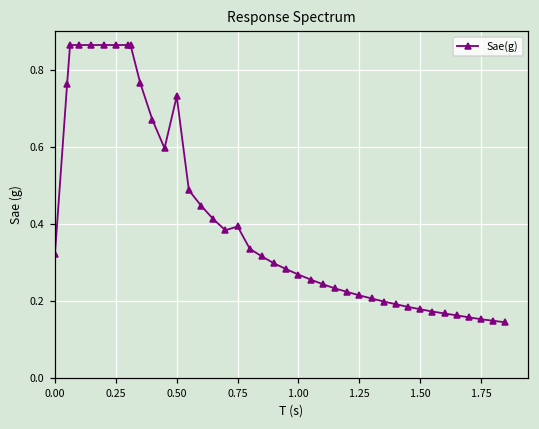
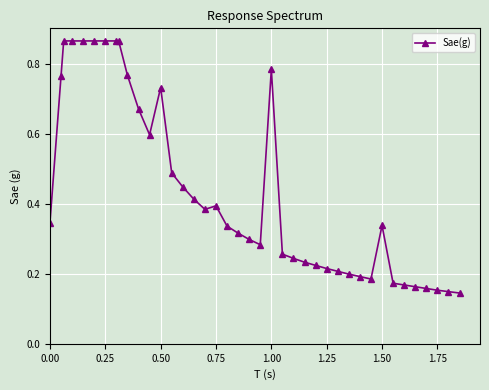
  {
-   "0.00": 0.32,
+   "0.00": 0.35,
    "0.25": 0.87,
    "0.50": 0.73,
    "0.75": 0.39,
-   "1.00": 0.27,
+   "1.00": 0.78,
    "1.25": 0.22,
-   "1.50": 0.18,
+   "1.50": 0.34,
    "1.75": 0.15
  }
